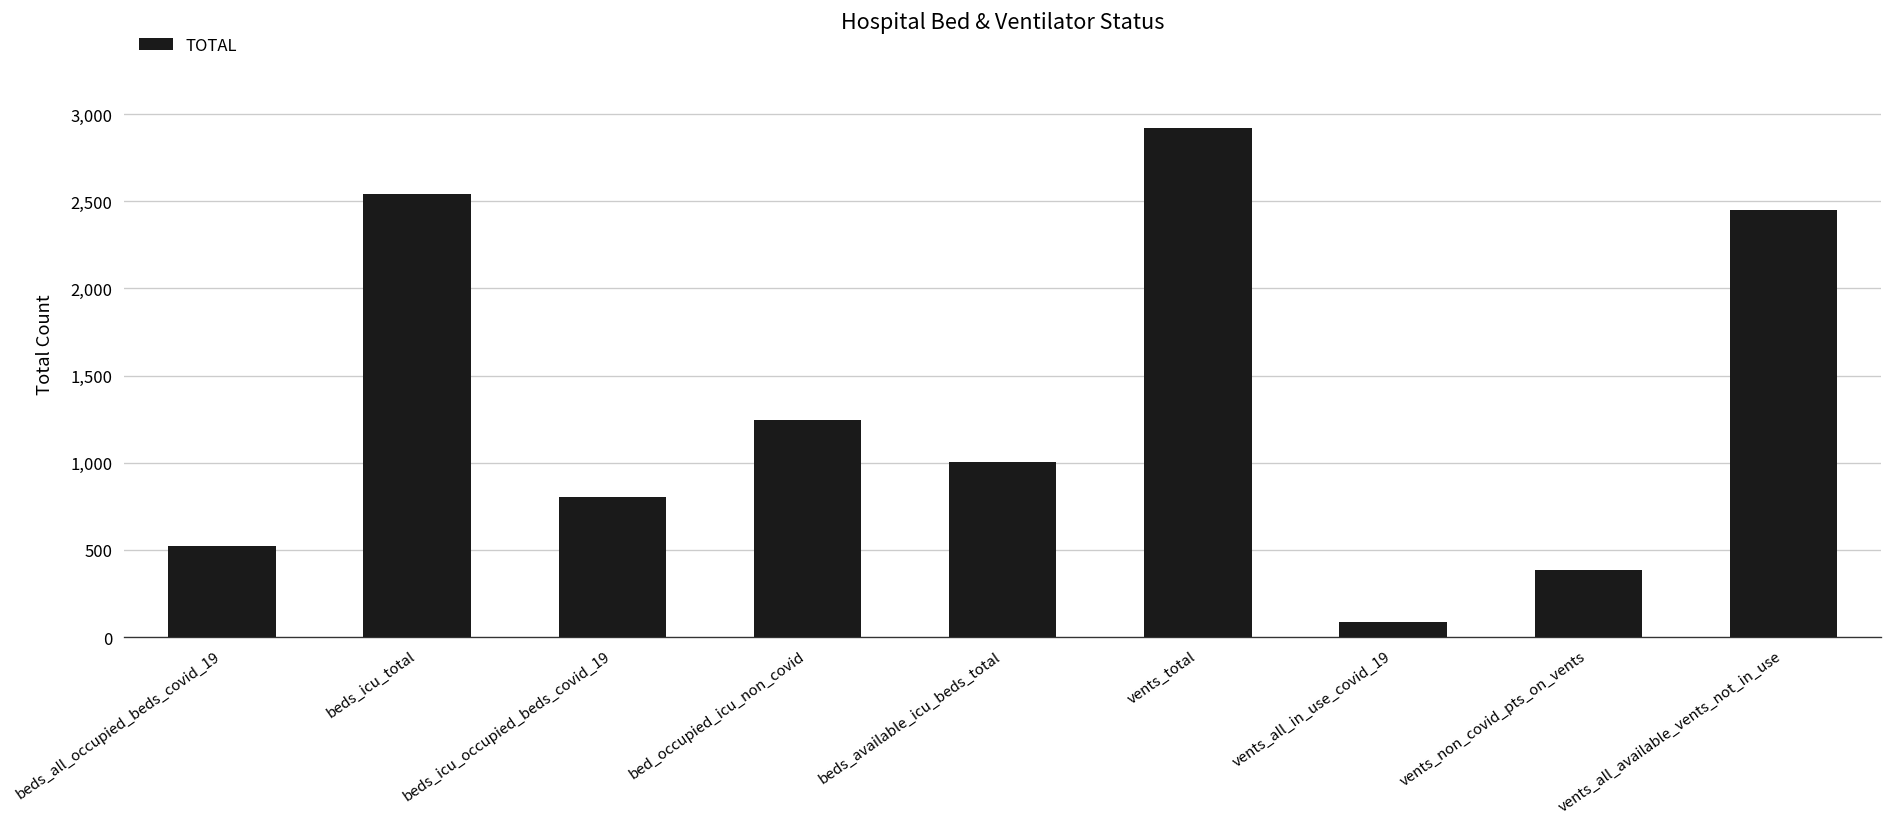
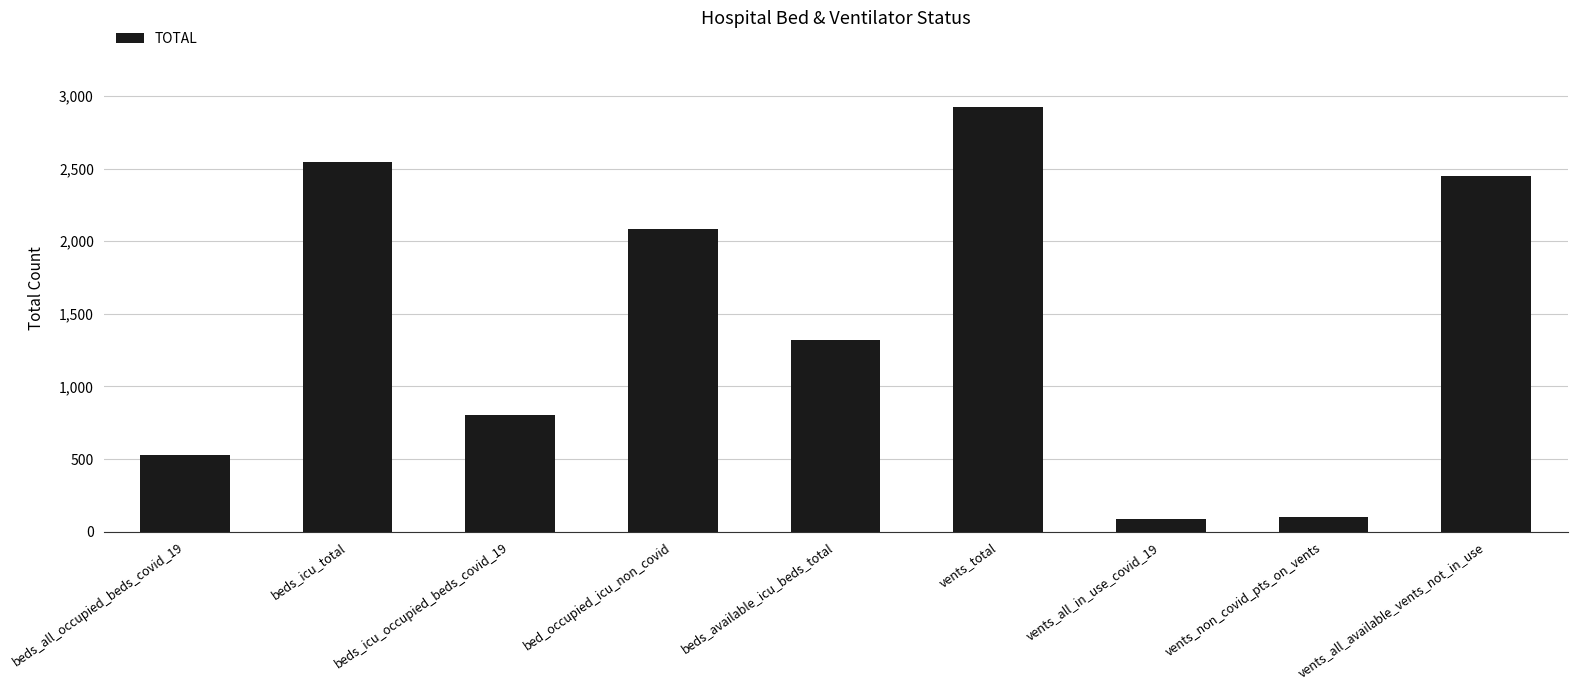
  {
    "beds_all_occupied_beds_covid_19": "530",
    "beds_icu_total": "2,540",
    "beds_icu_occupied_beds_covid_19": "800",
-   "bed_occupied_icu_non_covid": "1,250",
-   "beds_available_icu_beds_total": "1,010",
+   "bed_occupied_icu_non_covid": "2,080",
+   "beds_available_icu_beds_total": "1,320",
    "vents_total": "2,920",
    "vents_all_in_use_covid_19": "90",
-   "vents_non_covid_pts_on_vents": "390",
+   "vents_non_covid_pts_on_vents": "100",
    "vents_all_available_vents_not_in_use": "2,450"
  }
